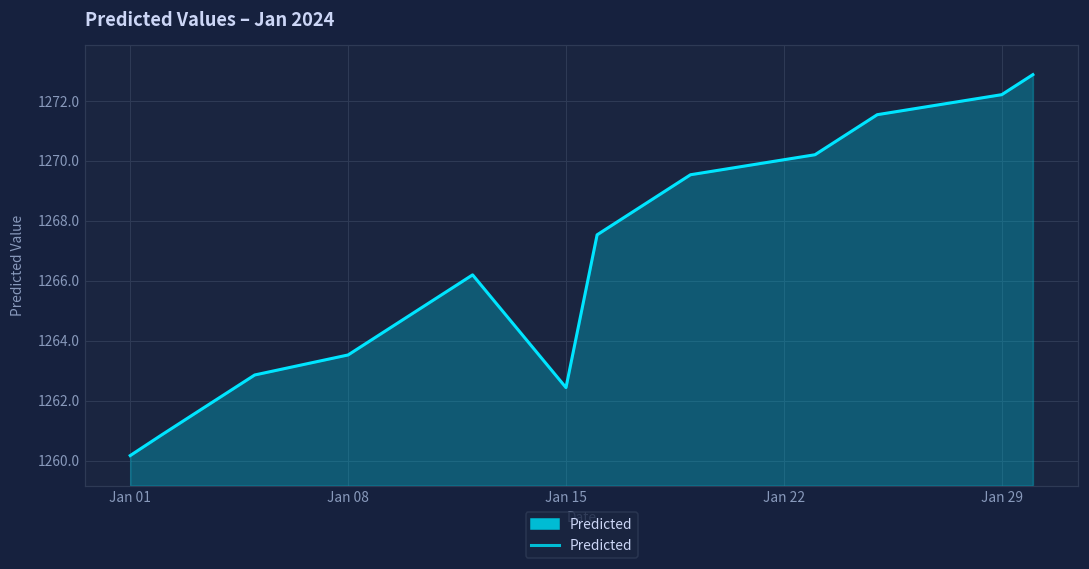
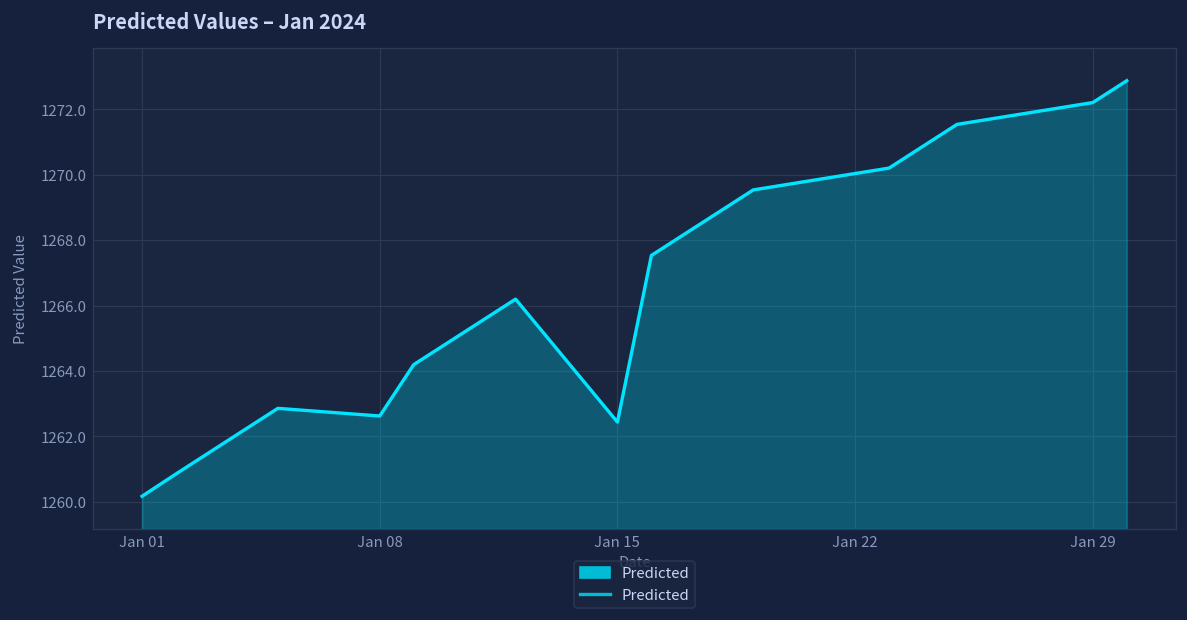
  {
    "Jan 01": 1260.2,
-   "Jan 08": 1263.5,
+   "Jan 08": 1262.6,
    "Jan 15": 1262.4,
    "Jan 29": 1272.2
  }
